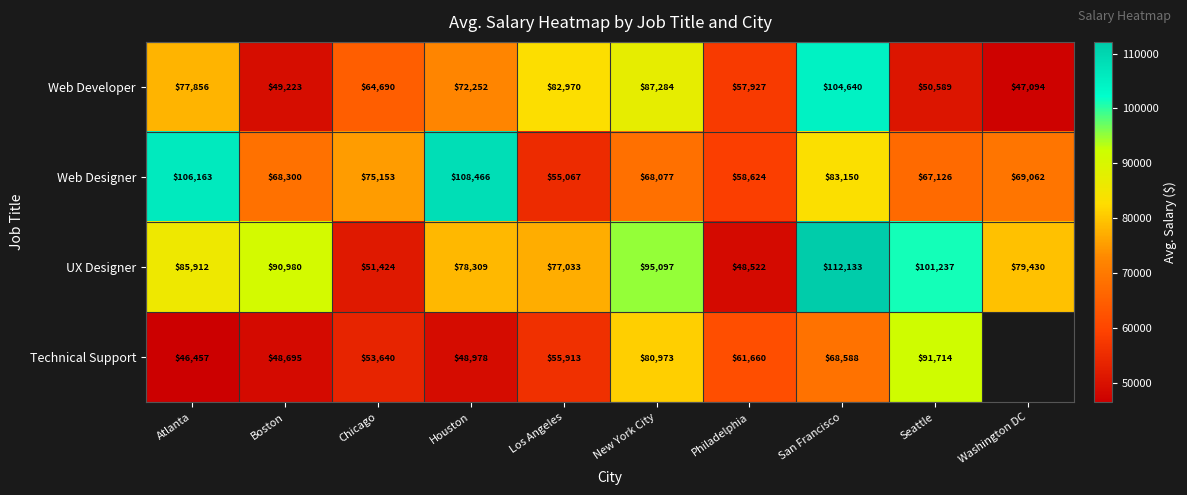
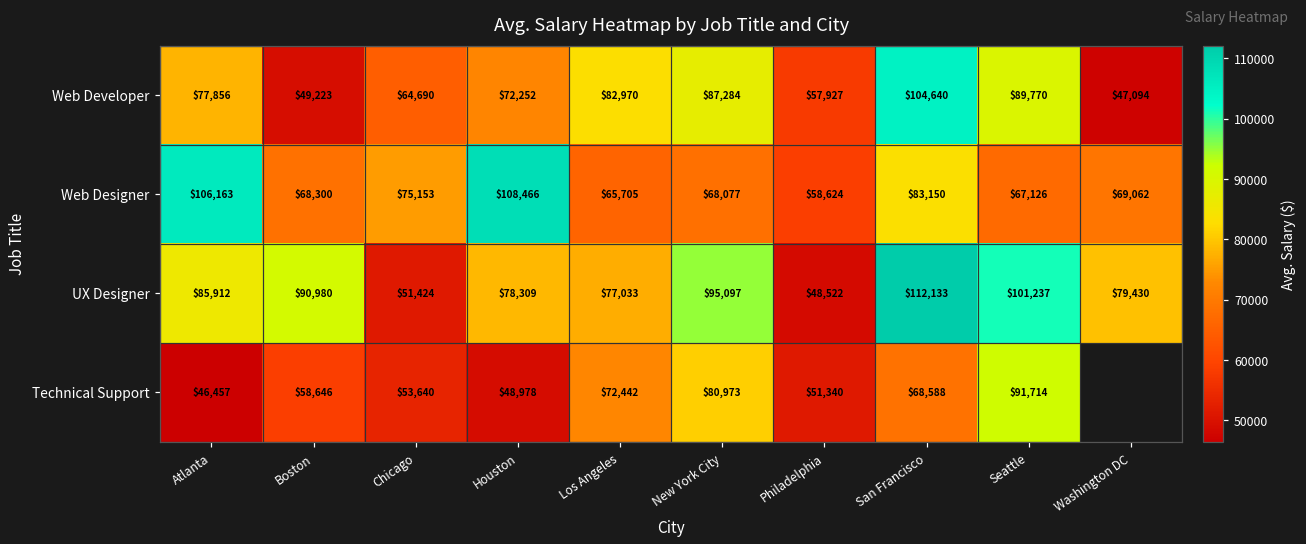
  {
    "Web Developer": {
      "Atlanta": "$77,856",
      "Boston": "$49,223",
      "Chicago": "$64,690",
      "Houston": "$72,252",
      "Los Angeles": "$82,970",
      "New York City": "$87,284",
      "Philadelphia": "$57,927",
      "San Francisco": "$104,640",
-     "Seattle": "$50,589",
+     "Seattle": "$89,770",
      "Washington DC": "$47,094"
    },
    "Web Designer": {
      "Atlanta": "$106,163",
      "Boston": "$68,300",
      "Chicago": "$75,153",
      "Houston": "$108,466",
-     "Los Angeles": "$55,067",
+     "Los Angeles": "$65,705",
      "New York City": "$68,077",
      "Philadelphia": "$58,624",
      "San Francisco": "$83,150",
      "Seattle": "$67,126",
      "Washington DC": "$69,062"
    },
    "UX Designer": {
      "Atlanta": "$85,912",
      "Boston": "$90,980",
      "Chicago": "$51,424",
      "Houston": "$78,309",
      "Los Angeles": "$77,033",
      "New York City": "$95,097",
      "Philadelphia": "$48,522",
      "San Francisco": "$112,133",
      "Seattle": "$101,237",
      "Washington DC": "$79,430"
    },
    "Technical Support": {
      "Atlanta": "$46,457",
-     "Boston": "$48,695",
+     "Boston": "$58,646",
      "Chicago": "$53,640",
      "Houston": "$48,978",
-     "Los Angeles": "$55,913",
+     "Los Angeles": "$72,442",
      "New York City": "$80,973",
-     "Philadelphia": "$61,660",
+     "Philadelphia": "$51,340",
      "San Francisco": "$68,588",
      "Seattle": "$91,714"
    }
  }
